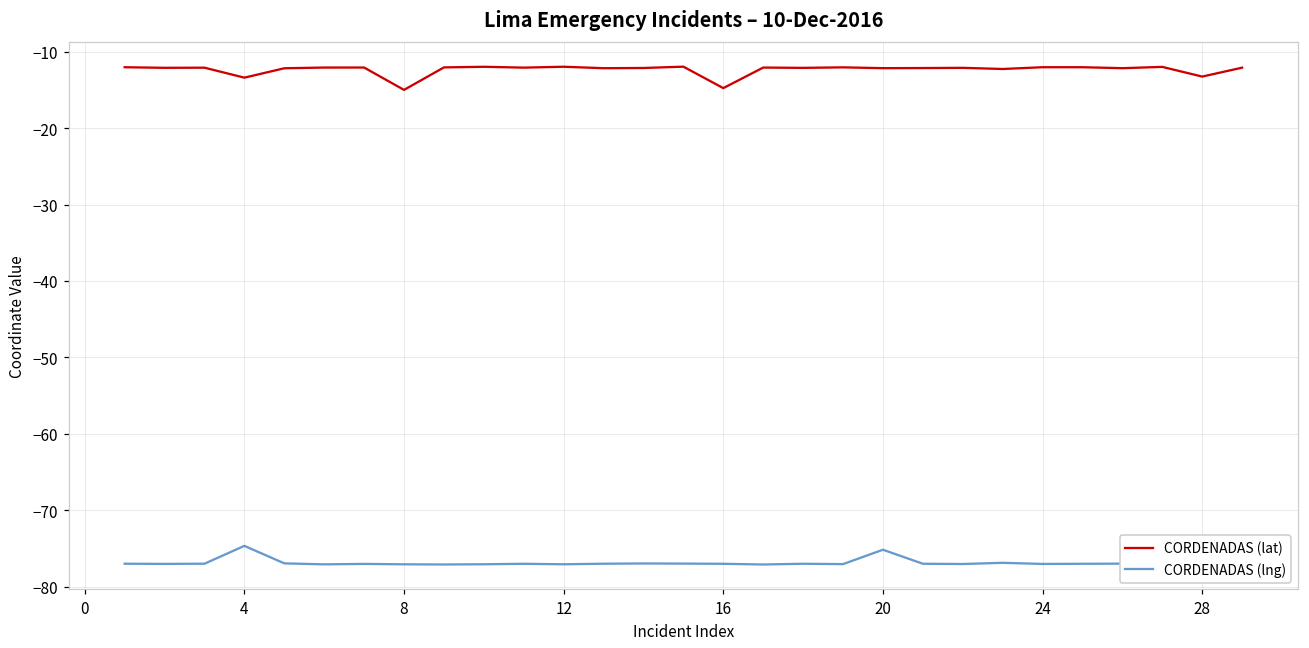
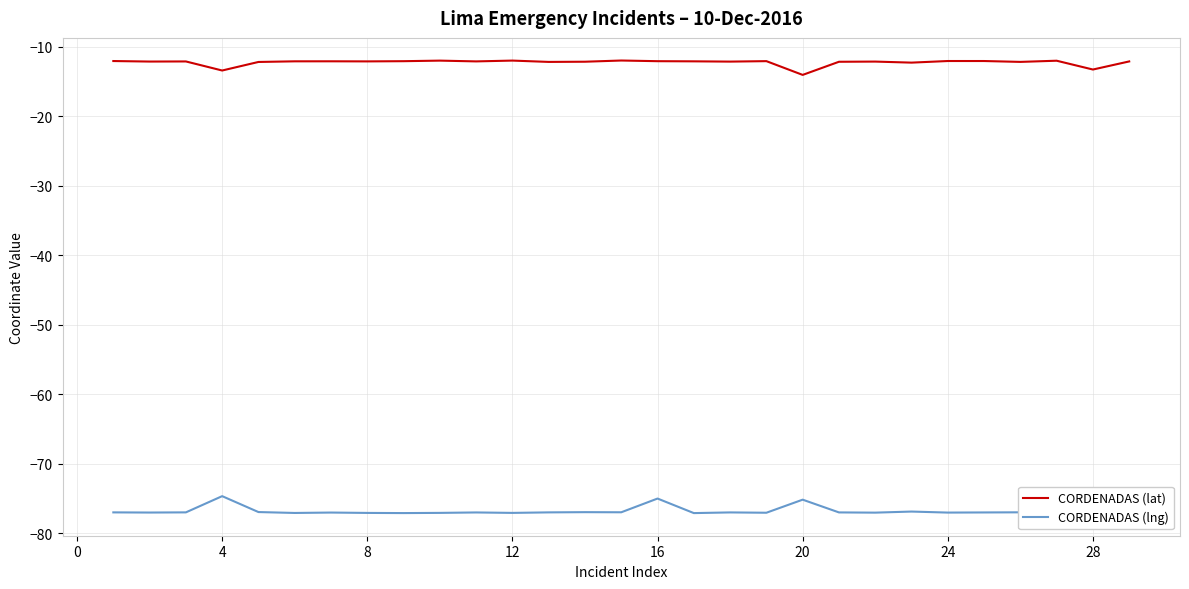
  {
    "CORDENADAS (lat)": {
      "4": -13,
-     "8": -15,
+     "8": -12,
      "12": -12,
-     "16": -15,
-     "20": -12,
+     "16": -12,
+     "20": -14,
      "24": -12,
      "28": -13
    },
    "CORDENADAS (lng)": {
      "4": -75,
      "8": -77,
      "12": -77,
-     "16": -77,
+     "16": -75,
      "20": -75,
      "24": -77
    }
  }
